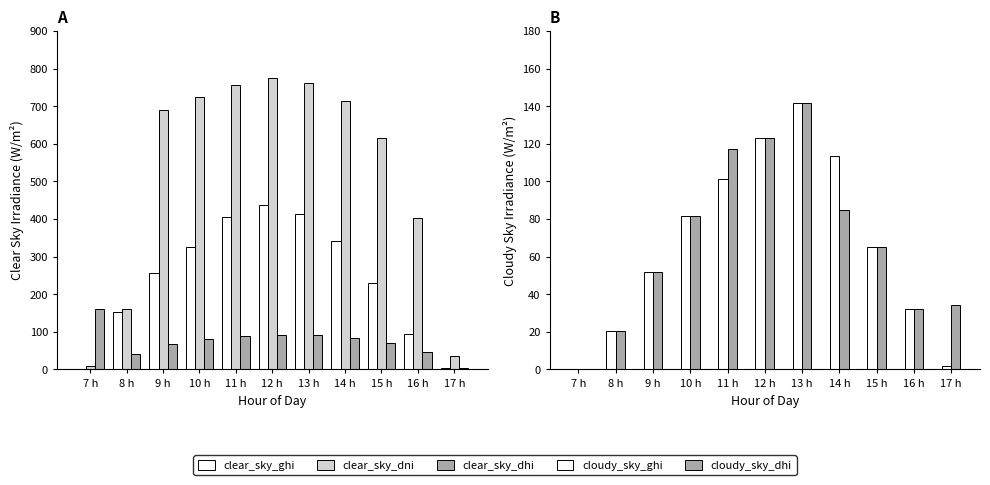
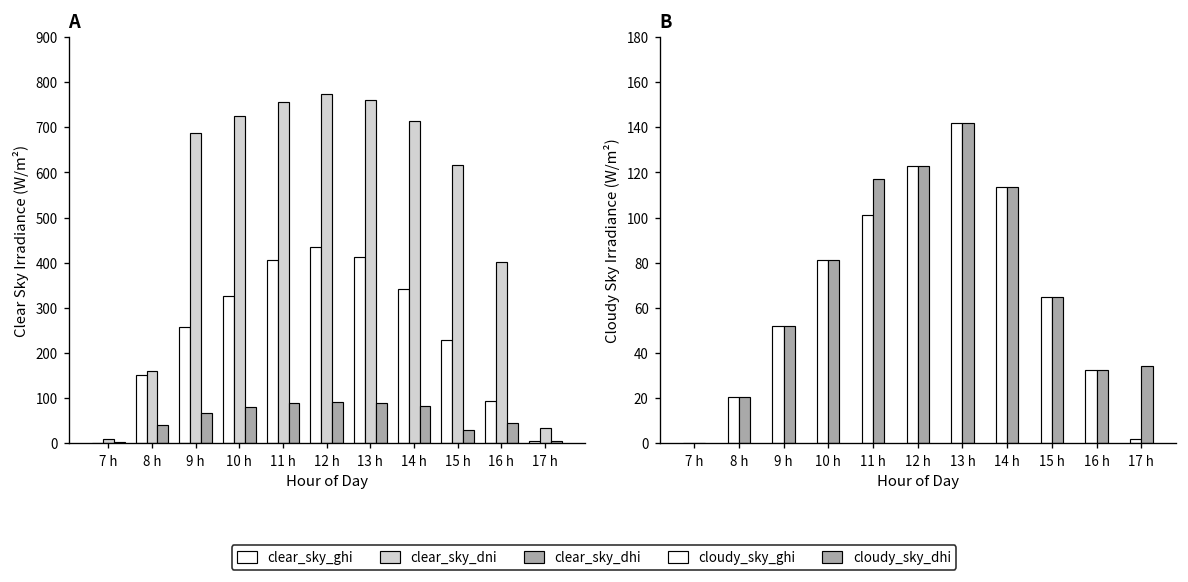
  {
    "A": {
      "clear_sky_ghi": {
        "8 h": 150,
        "9 h": 260,
        "10 h": 330,
        "11 h": 410,
        "12 h": 440,
        "13 h": 410,
        "14 h": 340,
        "15 h": 230,
        "16 h": 90
      },
      "clear_sky_dni": {
        "7 h": 10,
        "8 h": 160,
        "9 h": 690,
        "10 h": 720,
        "11 h": 760,
        "12 h": 770,
        "13 h": 760,
        "14 h": 710,
        "15 h": 620,
        "16 h": 400,
        "17 h": 30
      },
      "clear_sky_dhi": {
-       "7 h": 160,
+       "7 h": 0,
        "8 h": 40,
        "9 h": 70,
        "10 h": 80,
        "11 h": 90,
        "12 h": 90,
        "13 h": 90,
        "14 h": 80,
-       "15 h": 70,
+       "15 h": 30,
        "16 h": 50
      }
    },
    "B": {
      "cloudy_sky_ghi": {
        "8 h": 20,
        "9 h": 52,
        "10 h": 81,
        "11 h": 101,
        "12 h": 123,
        "13 h": 142,
        "14 h": 113,
        "15 h": 65,
        "16 h": 32,
        "17 h": 2
      },
      "cloudy_sky_dhi": {
        "8 h": 20,
        "9 h": 52,
        "10 h": 81,
        "11 h": 117,
        "12 h": 123,
        "13 h": 142,
-       "14 h": 85,
+       "14 h": 113,
        "15 h": 65,
        "16 h": 32,
        "17 h": 34
      }
    }
  }
